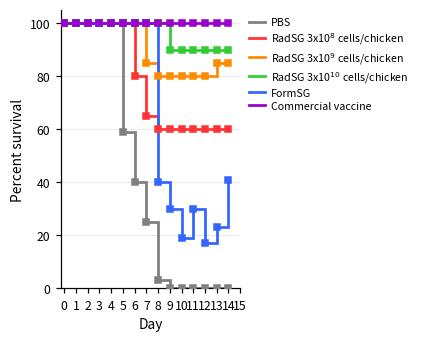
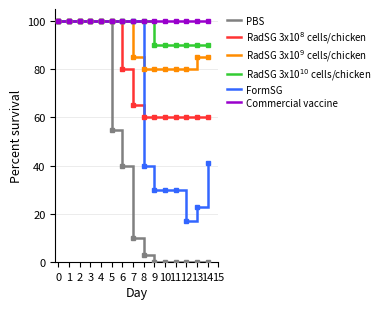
  {
    "PBS": {
-     "5": 59,
+     "5": 55,
      "6": 40,
-     "7": 25,
+     "7": 10,
      "8": 3,
      "9": 0,
      "10": 0,
      "11": 0,
      "12": 0,
      "13": 0,
      "14": 0
    },
    "FormSG": {
      "8": 40,
      "9": 30,
-     "10": 19,
+     "10": 30,
      "11": 30,
      "12": 17,
      "13": 23,
      "14": 41
    },
    "Commercial vaccine": {
      "9": 100,
      "10": 100,
      "11": 100,
      "12": 100,
      "13": 100,
      "14": 100
    }
  }
